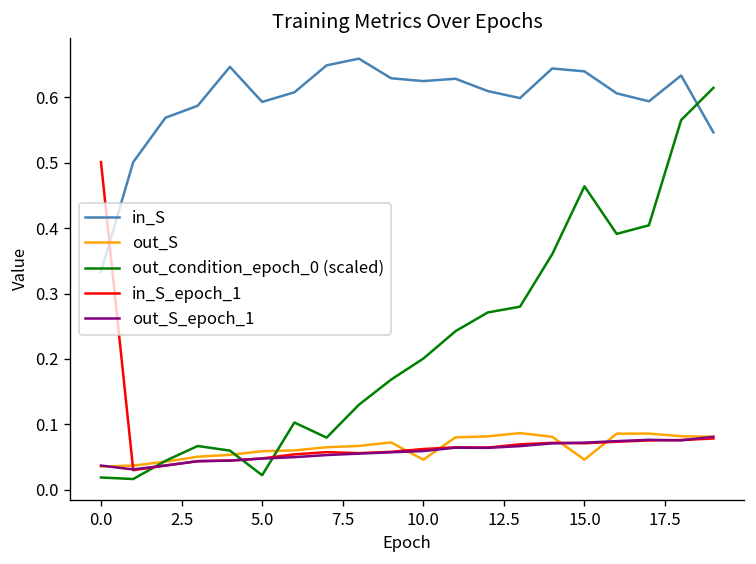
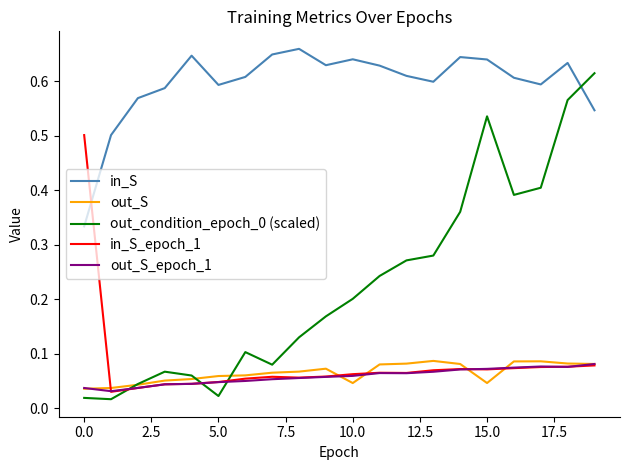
  {
    "in_S": {
      "5.0": 0.59,
-     "10.0": 0.62,
+     "10.0": 0.64,
      "15.0": 0.64
    },
    "out_S": {
      "5.0": 0.06,
      "10.0": 0.05,
      "15.0": 0.05
    },
    "out_condition_epoch_0 (scaled)": {
      "0.0": 0.02,
      "5.0": 0.02,
      "10.0": 0.20,
-     "15.0": 0.46
+     "15.0": 0.54
    },
    "in_S_epoch_1": {
      "0.0": 0.50
    }
  }
